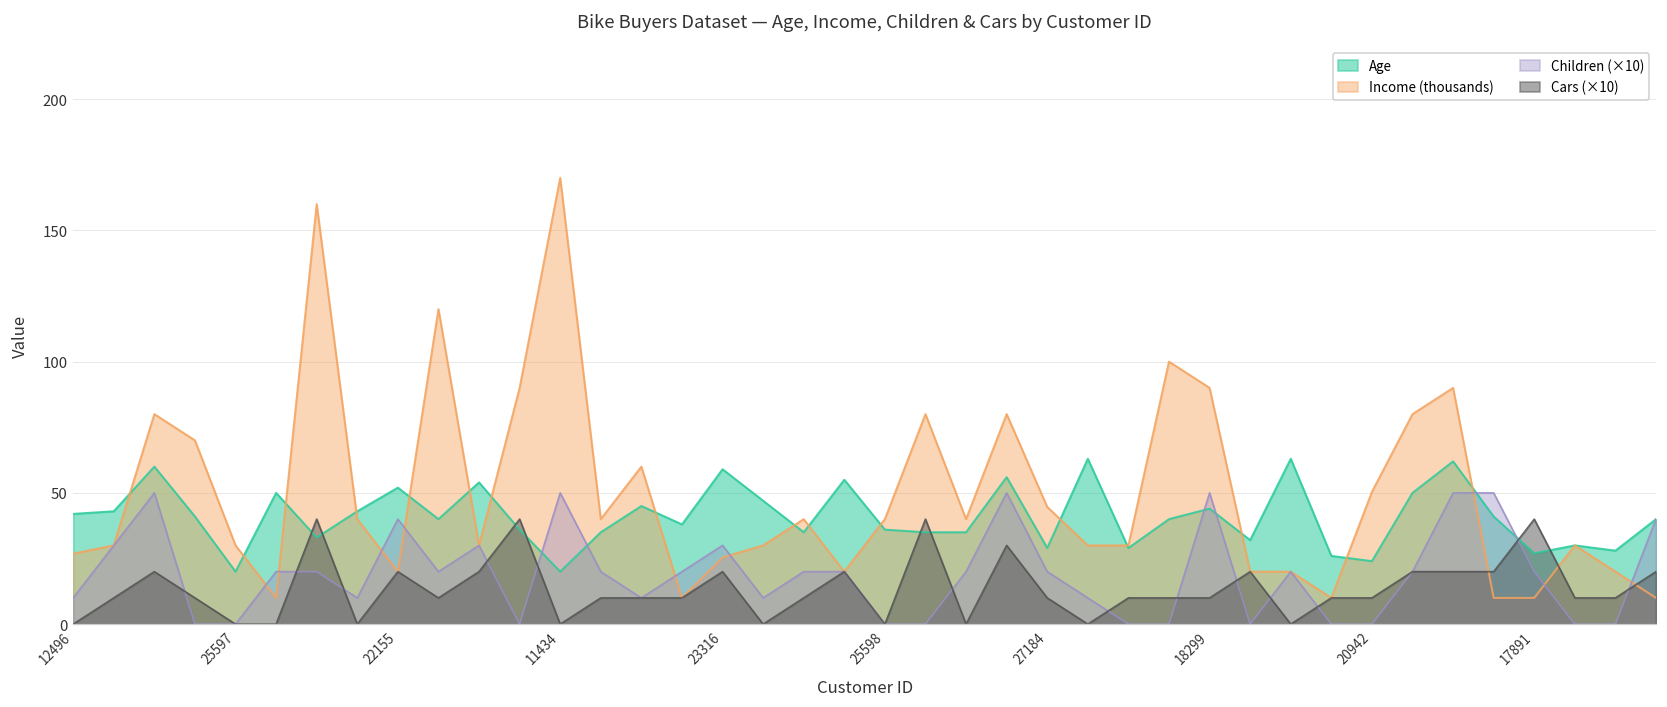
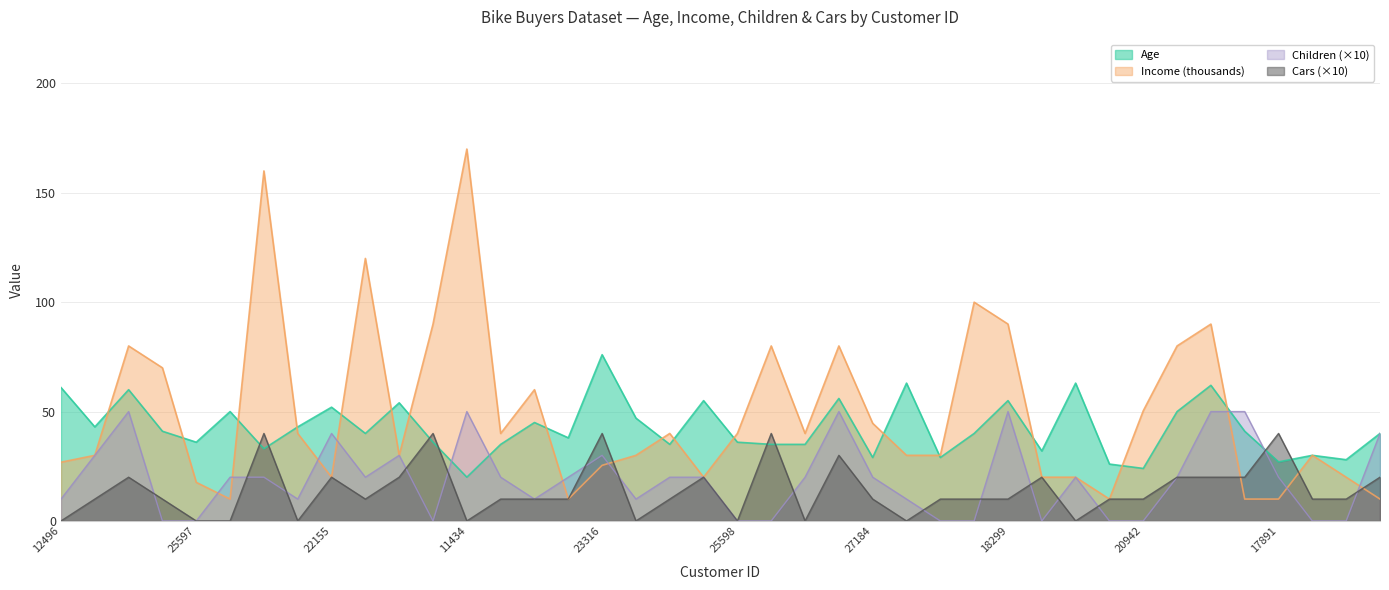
  {
    "Age": {
-     "12496": 42,
-     "25597": 20,
+     "12496": 61,
+     "25597": 36,
      "22155": 52,
      "11434": 20,
-     "23316": 59,
+     "23316": 76,
      "25598": 36,
      "27184": 29,
-     "18299": 44,
+     "18299": 55,
      "20942": 24,
      "17891": 27
    },
    "Income (thousands)": {
      "12496": 27,
-     "25597": 30,
+     "25597": 18,
      "11434": 170,
      "23316": 25,
      "25598": 40,
      "27184": 45,
      "18299": 90,
      "20942": 50,
      "17891": 10
    },
    "Children (×10)": {
      "12496": 10,
      "22155": 40,
      "11434": 50,
      "23316": 30,
      "27184": 20,
      "18299": 50,
      "20942": 0,
      "17891": 20
    },
    "Cars (×10)": {
      "12496": 0,
      "11434": 0,
-     "23316": 20,
+     "23316": 40,
      "27184": 10,
      "18299": 10,
      "20942": 10,
      "17891": 40
    }
  }
